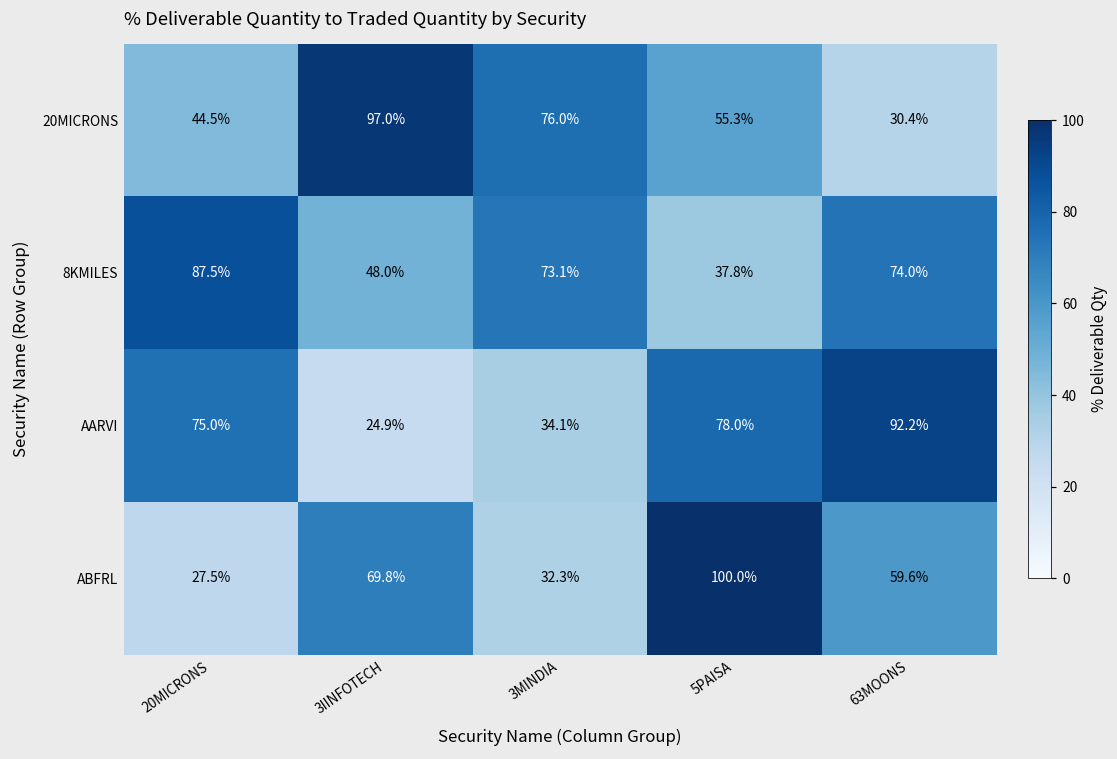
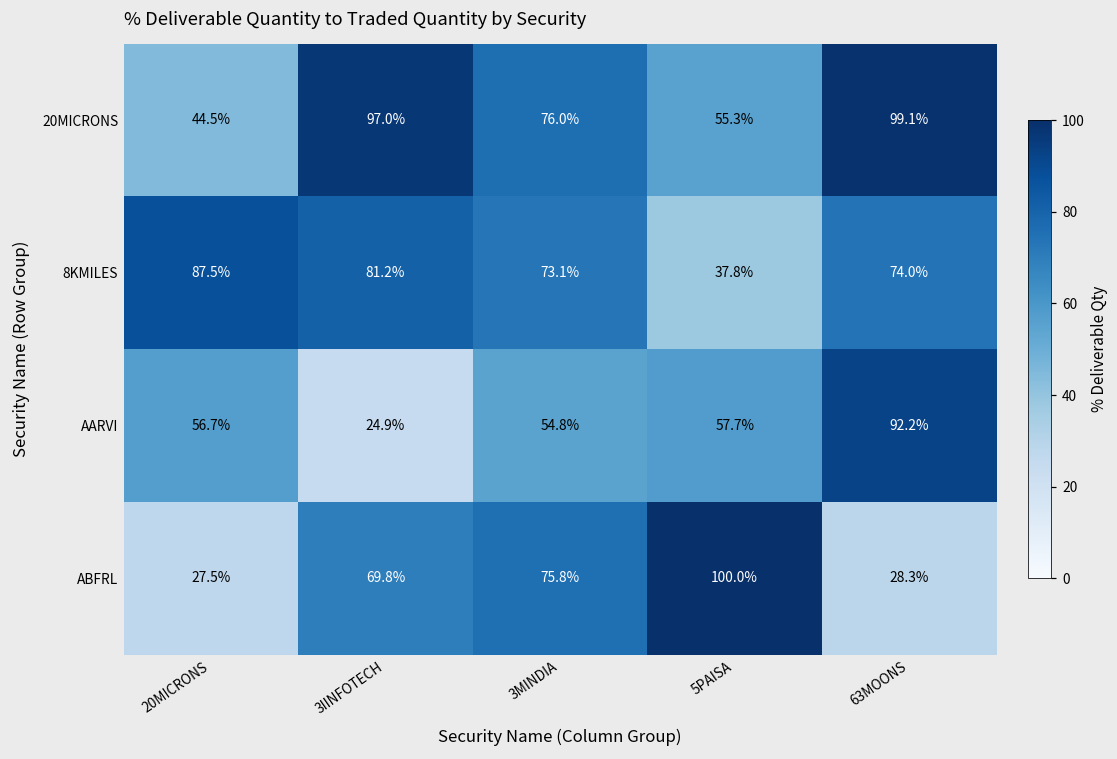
  {
    "20MICRONS": {
      "20MICRONS": "44.5%",
      "3IINFOTECH": "97.0%",
      "3MINDIA": "76.0%",
      "5PAISA": "55.3%",
-     "63MOONS": "30.4%"
+     "63MOONS": "99.1%"
    },
    "8KMILES": {
      "20MICRONS": "87.5%",
-     "3IINFOTECH": "48.0%",
+     "3IINFOTECH": "81.2%",
      "3MINDIA": "73.1%",
      "5PAISA": "37.8%",
      "63MOONS": "74.0%"
    },
    "AARVI": {
-     "20MICRONS": "75.0%",
+     "20MICRONS": "56.7%",
      "3IINFOTECH": "24.9%",
-     "3MINDIA": "34.1%",
-     "5PAISA": "78.0%",
+     "3MINDIA": "54.8%",
+     "5PAISA": "57.7%",
      "63MOONS": "92.2%"
    },
    "ABFRL": {
      "20MICRONS": "27.5%",
      "3IINFOTECH": "69.8%",
-     "3MINDIA": "32.3%",
+     "3MINDIA": "75.8%",
      "5PAISA": "100.0%",
-     "63MOONS": "59.6%"
+     "63MOONS": "28.3%"
    }
  }
